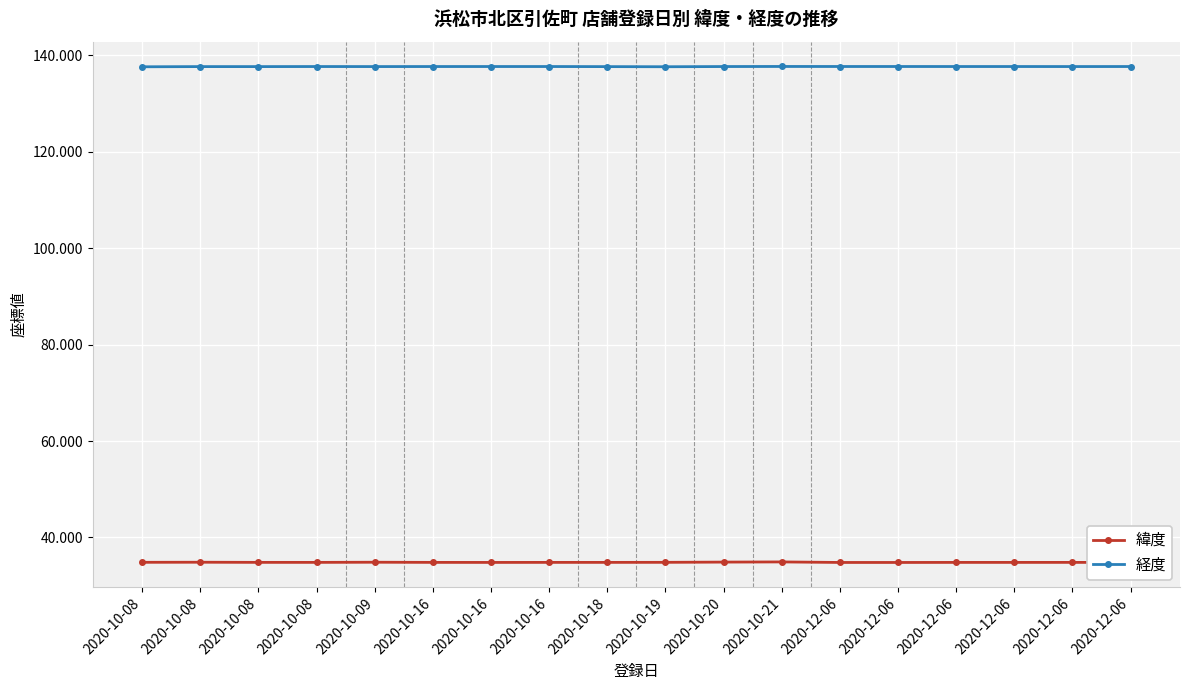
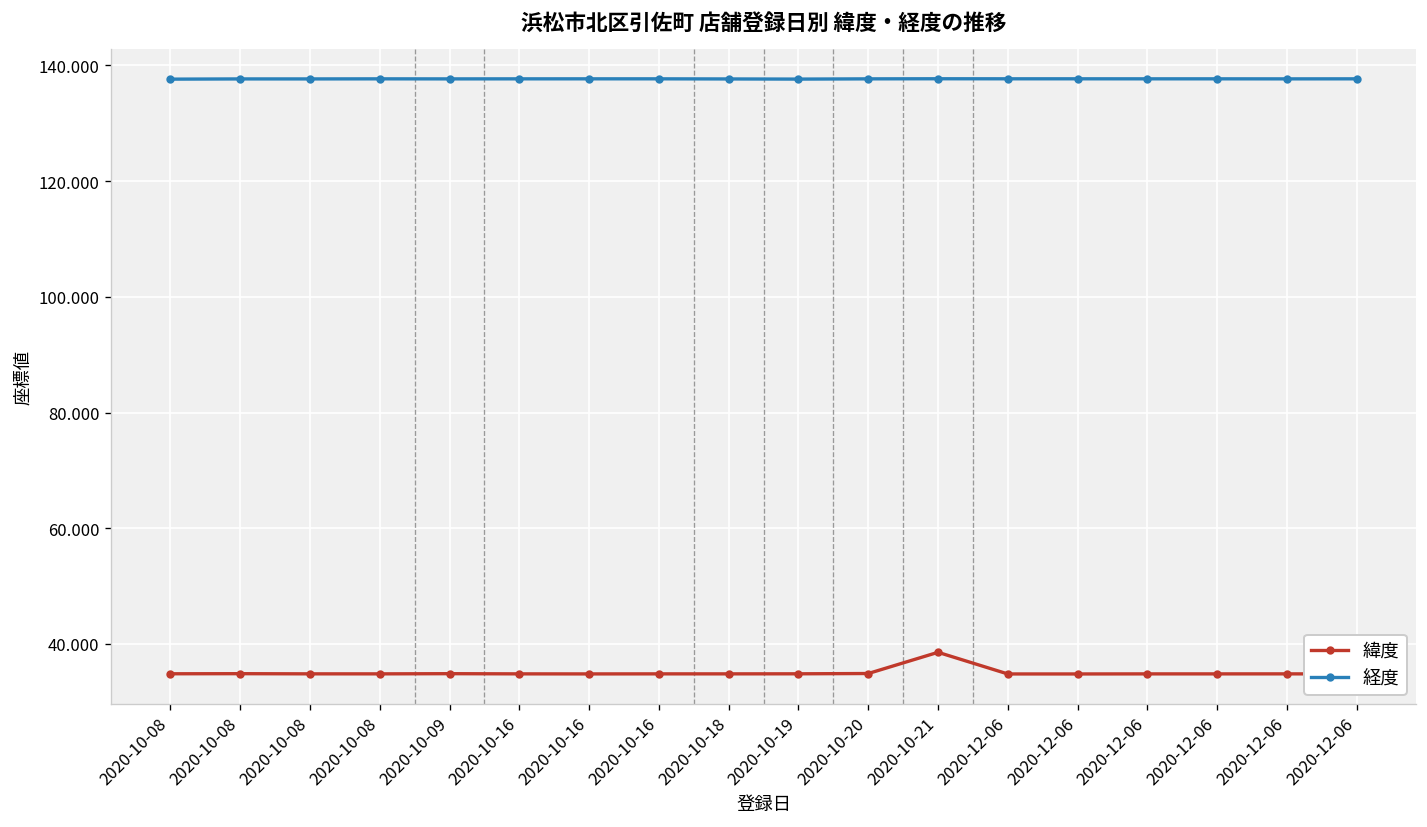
  {
    "緯度": {
      "2020-10-09": 35,
      "2020-10-18": 35,
      "2020-10-19": 35,
      "2020-10-20": 35,
-     "2020-10-21": 35
+     "2020-10-21": 39
    },
    "経度": {
      "2020-10-09": 138,
      "2020-10-18": 138,
      "2020-10-19": 138,
      "2020-10-20": 138,
      "2020-10-21": 138
    }
  }
